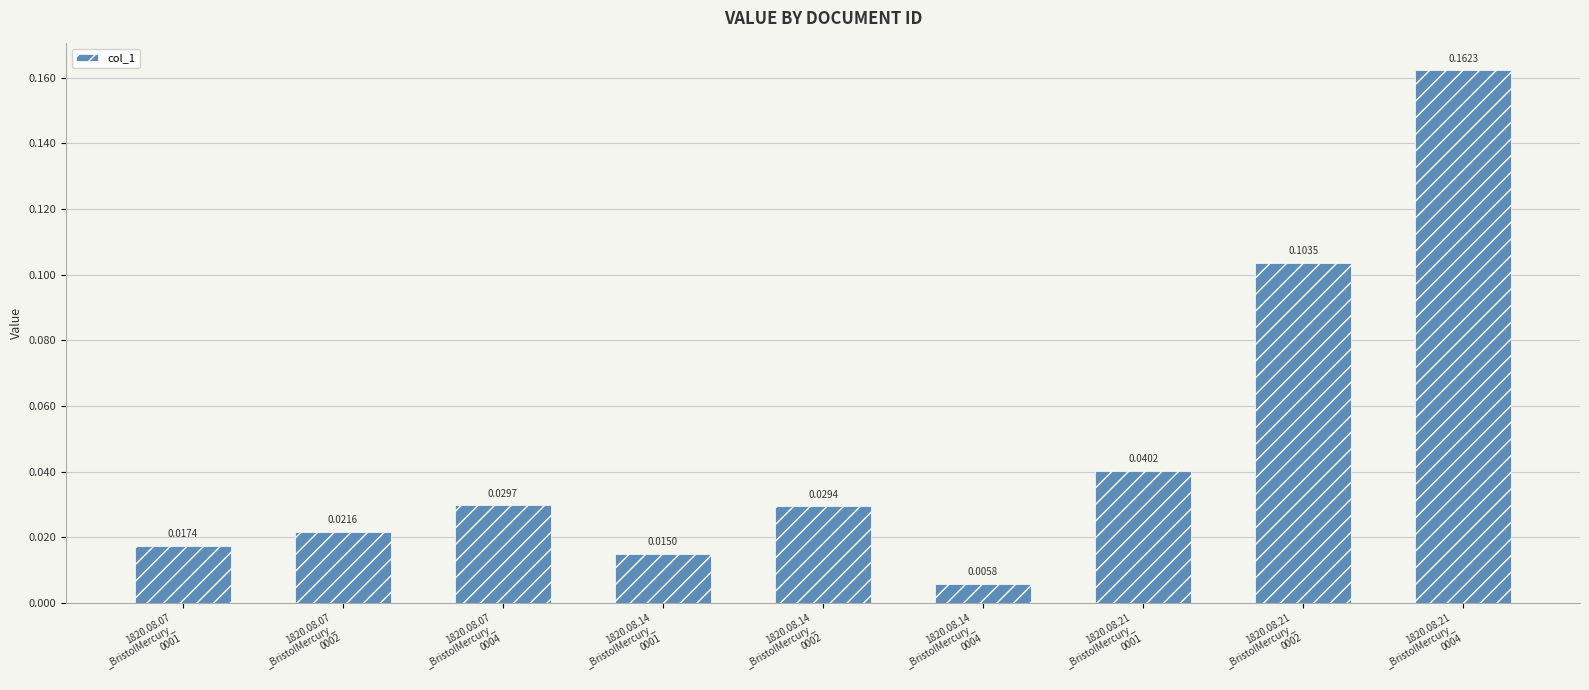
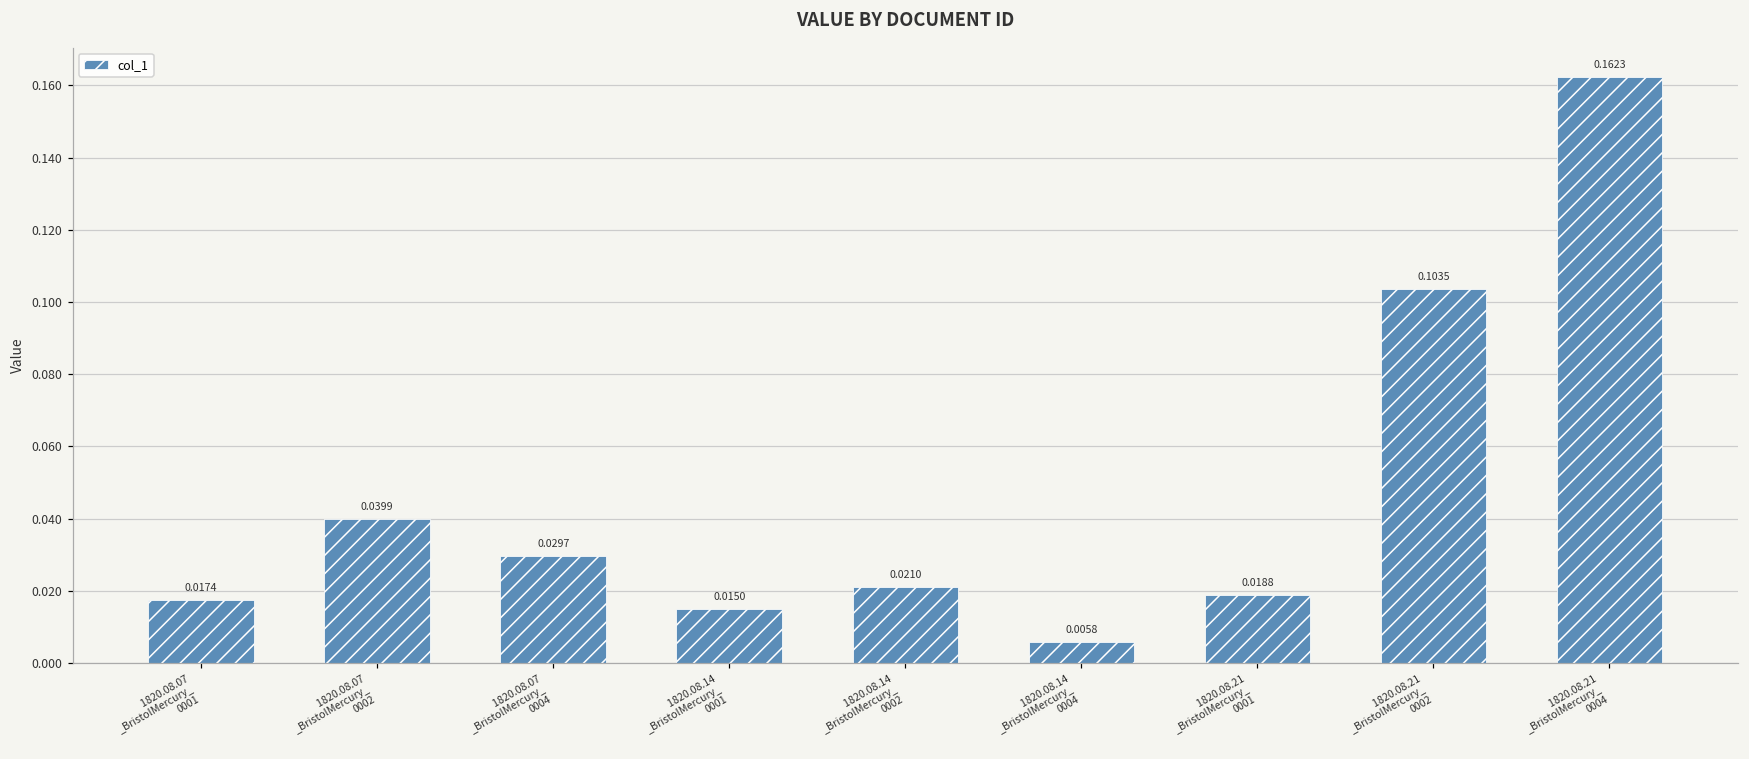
  {
    "1820.08.07 _BristolMercury_ 0001": 0.0174,
-   "1820.08.07 _BristolMercury_ 0002": 0.0216,
+   "1820.08.07 _BristolMercury_ 0002": 0.0399,
    "1820.08.07 _BristolMercury_ 0004": 0.0297,
    "1820.08.14 _BristolMercury_ 0001": 0.0150,
-   "1820.08.14 _BristolMercury_ 0002": 0.0294,
+   "1820.08.14 _BristolMercury_ 0002": 0.0210,
    "1820.08.14 _BristolMercury_ 0004": 0.0058,
-   "1820.08.21 _BristolMercury_ 0001": 0.0402,
+   "1820.08.21 _BristolMercury_ 0001": 0.0188,
    "1820.08.21 _BristolMercury_ 0002": 0.1035,
    "1820.08.21 _BristolMercury_ 0004": 0.1623
  }
